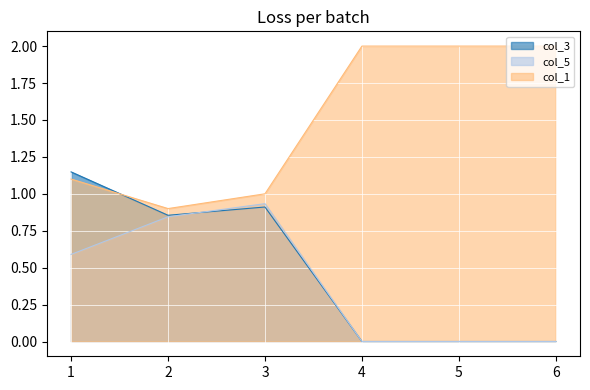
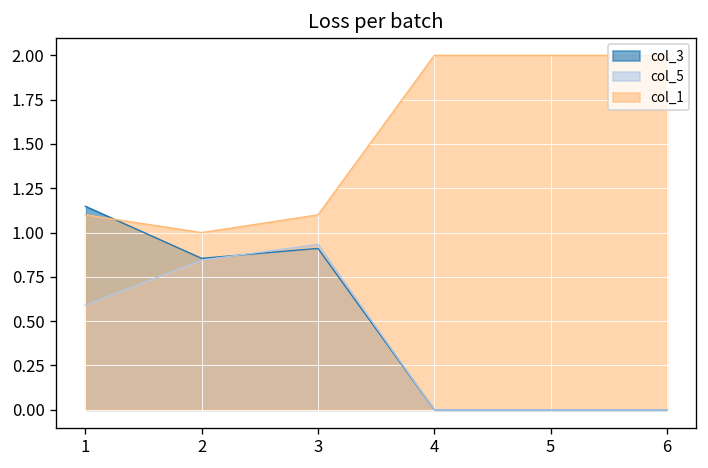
  {
    "col_3": {
      "1": 1.15,
      "3": 0.9
    },
    "col_5": {
      "1": 0.6,
      "3": 0.93
    },
    "col_1": {
      "1": 1.1,
-     "2": 0.9,
-     "3": 1.0,
+     "2": 1.0,
+     "3": 1.1,
      "4": 2.0,
      "5": 2.0
    }
  }
